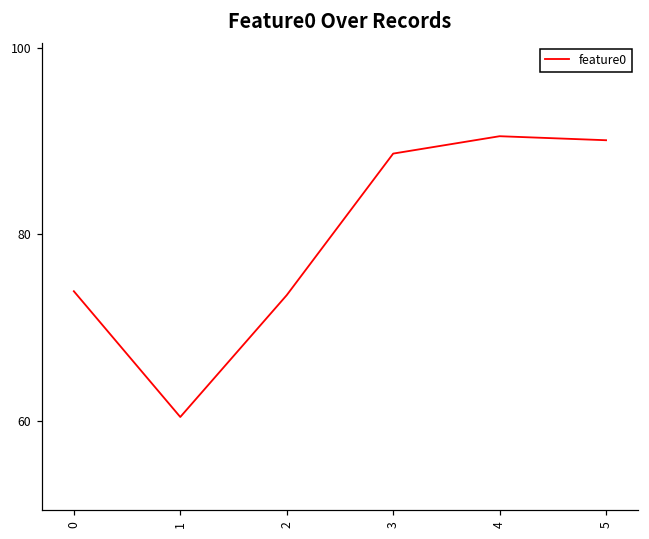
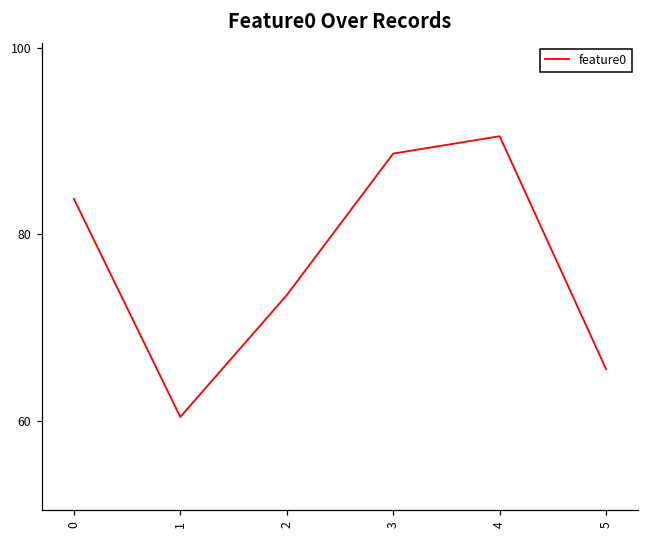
  {
-   "0": 74,
+   "0": 84,
    "1": 60,
    "2": 74,
    "3": 89,
    "4": 91,
-   "5": 90
+   "5": 66
  }
